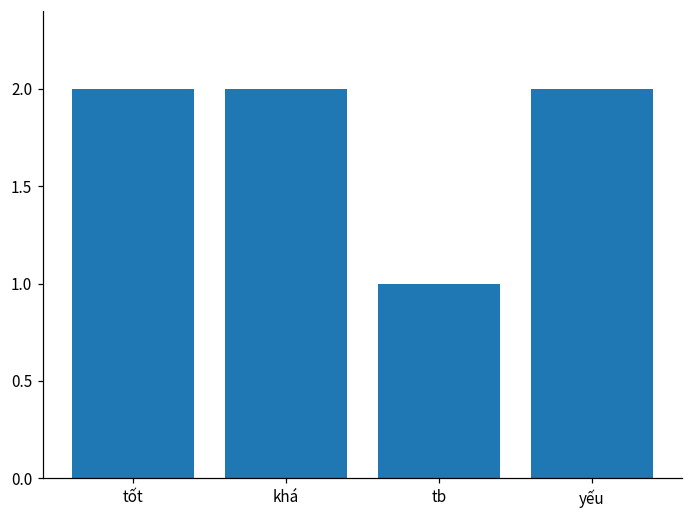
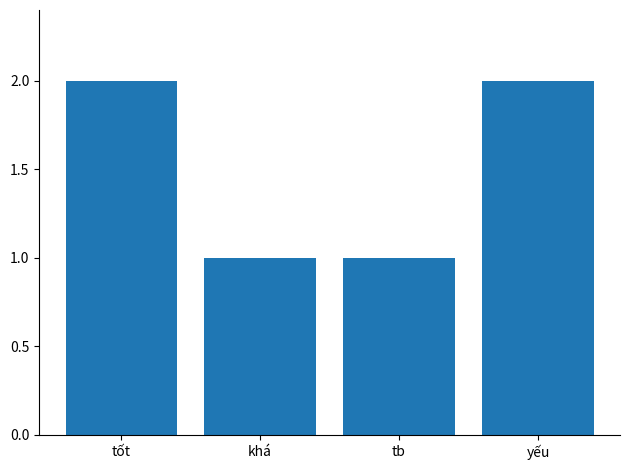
  {
    "tốt": 2,
-   "khá": 2,
+   "khá": 1,
    "tb": 1,
    "yếu": 2
  }
